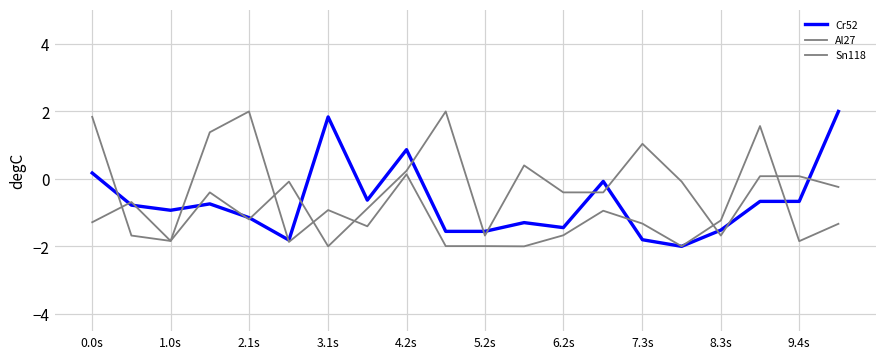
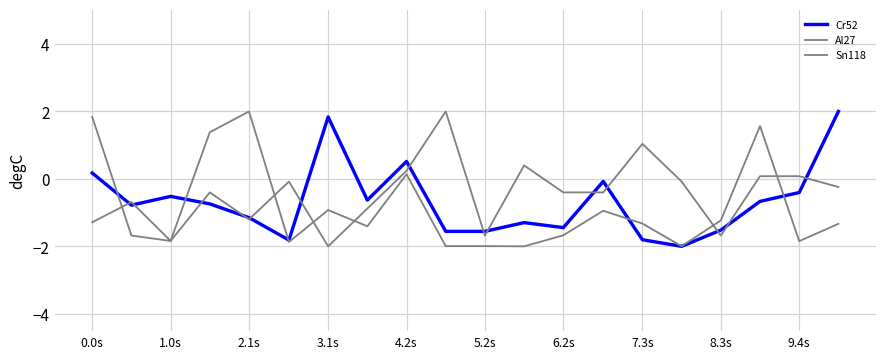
  {
    "Cr52": {
      "0.0s": 0.2,
-     "1.0s": -0.9,
+     "1.0s": -0.5,
      "3.1s": 1.8,
-     "4.2s": 0.9,
+     "4.2s": 0.5,
      "5.2s": -1.6,
      "6.2s": -1.4,
      "7.3s": -1.8,
      "8.3s": -1.5,
-     "9.4s": -0.7
+     "9.4s": -0.4
    }
  }
